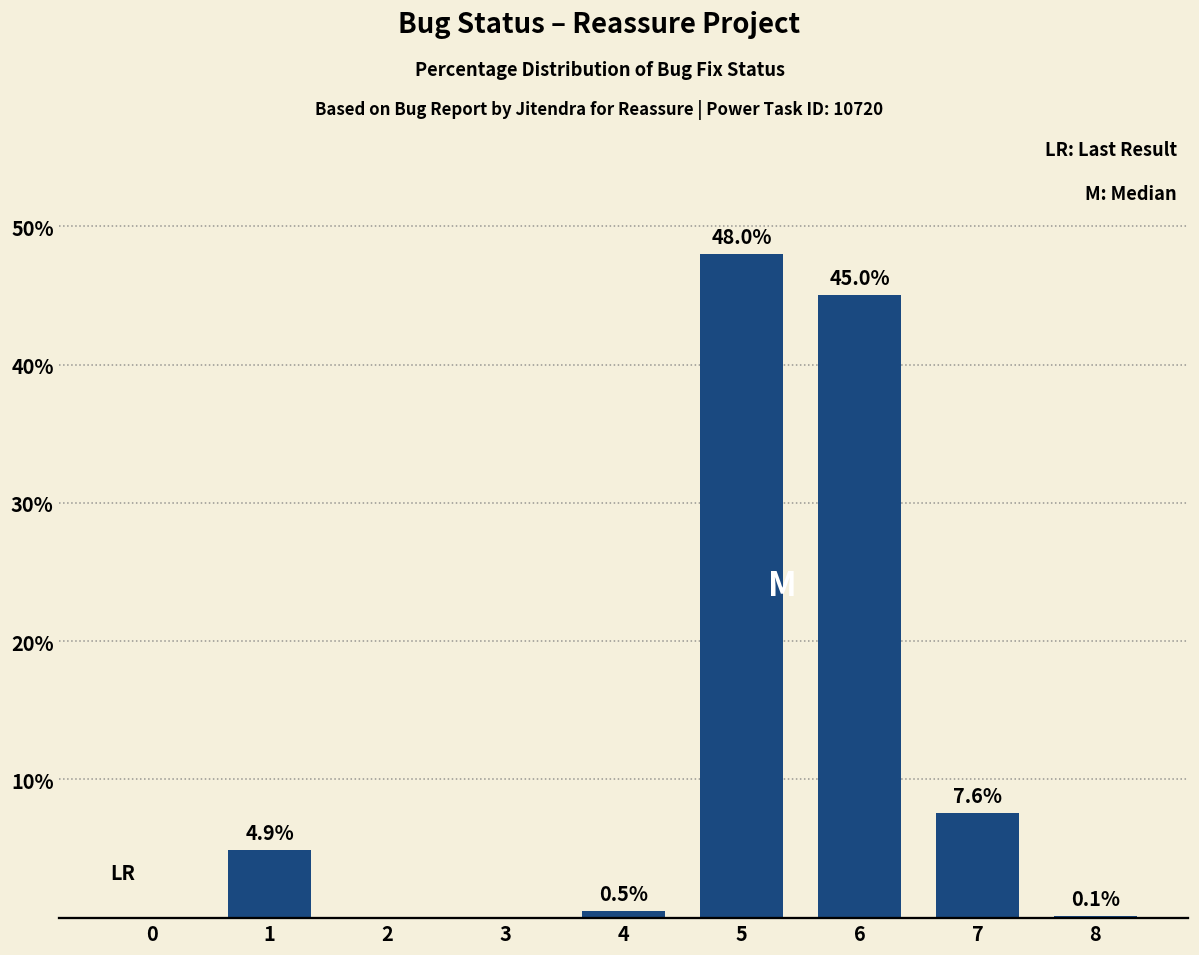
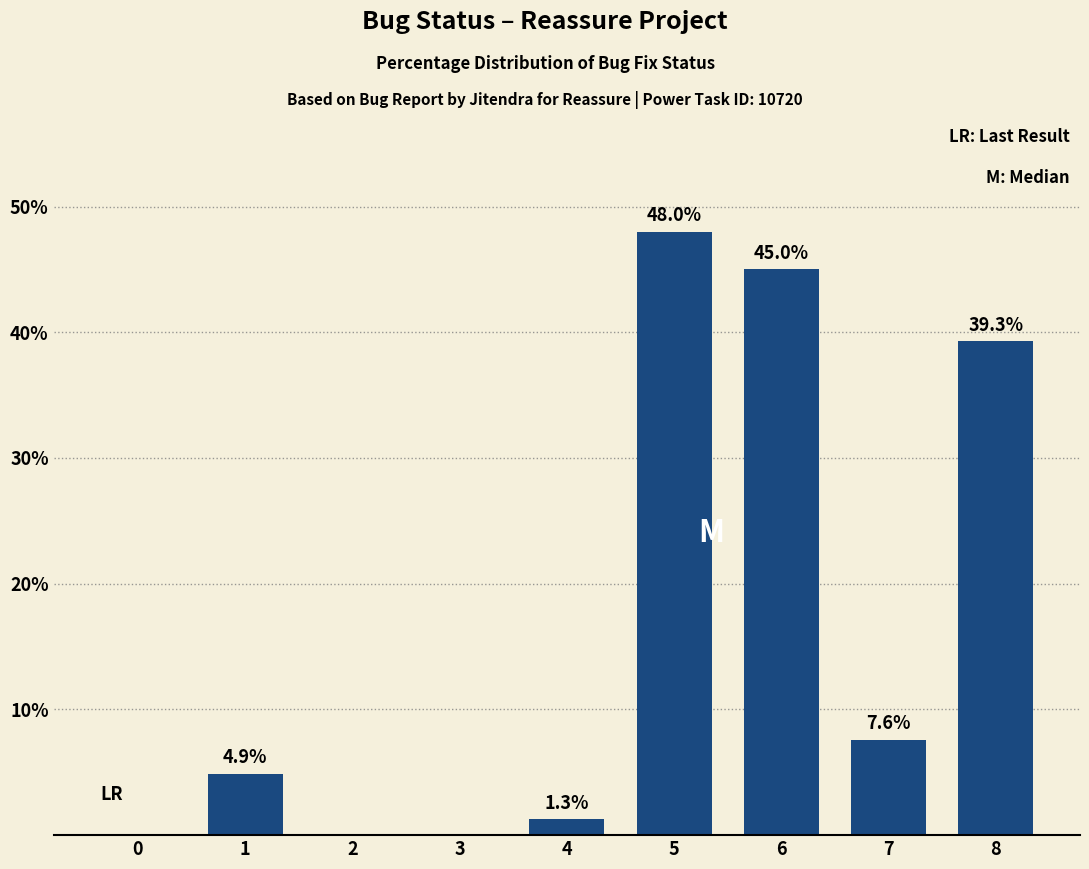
  {
    "1": "4.9%",
-   "4": "0.5%",
+   "4": "1.3%",
    "5": "48.0%",
    "6": "45.0%",
    "7": "7.6%",
-   "8": "0.1%"
+   "8": "39.3%"
  }
